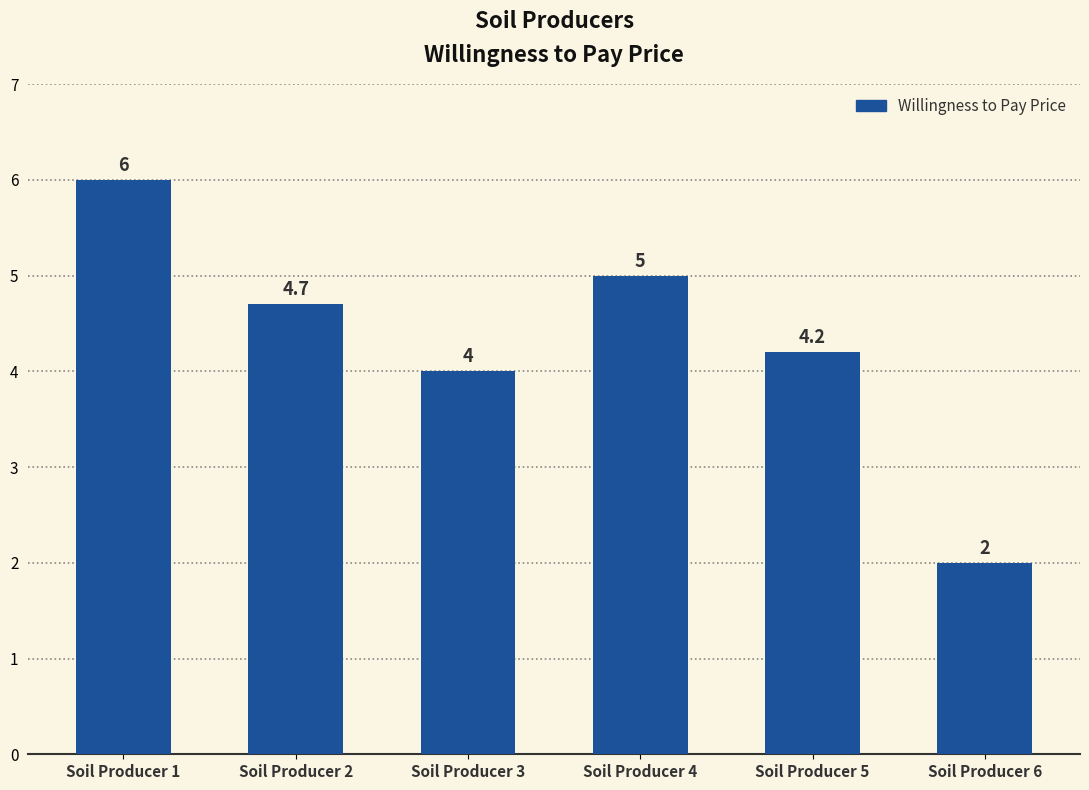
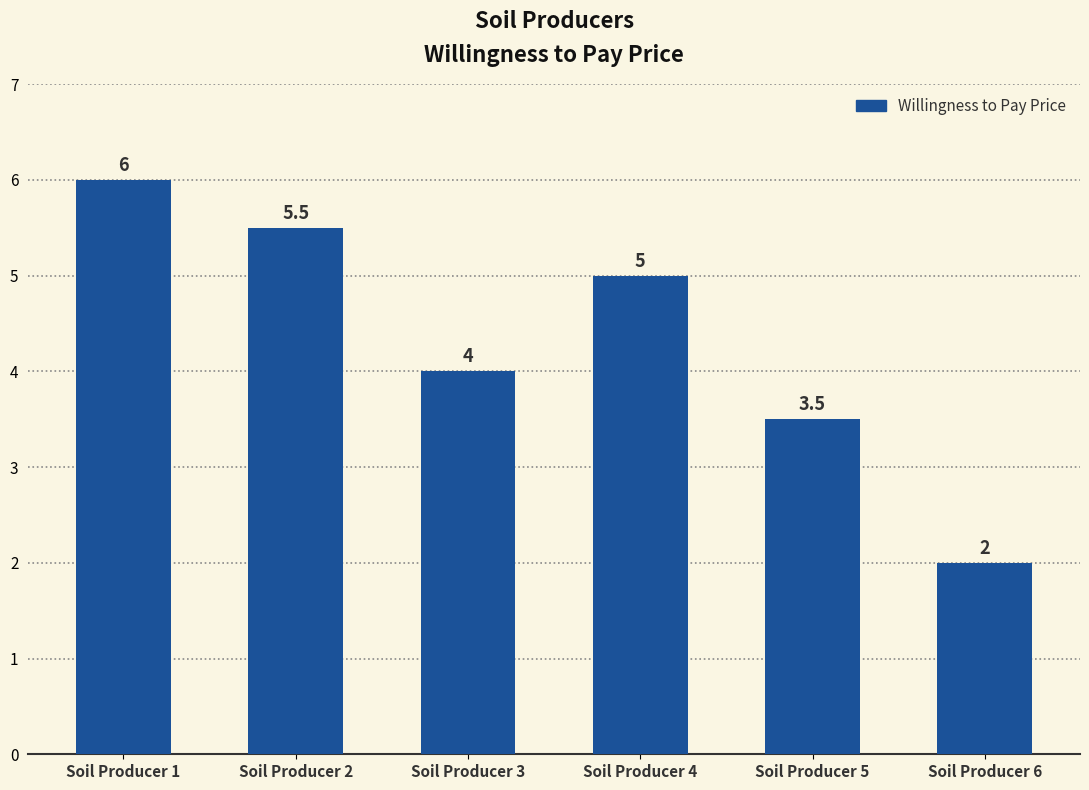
  {
    "Soil Producer 1": 6,
-   "Soil Producer 2": 4.7,
+   "Soil Producer 2": 5.5,
    "Soil Producer 3": 4,
    "Soil Producer 4": 5,
-   "Soil Producer 5": 4.2,
+   "Soil Producer 5": 3.5,
    "Soil Producer 6": 2
  }
